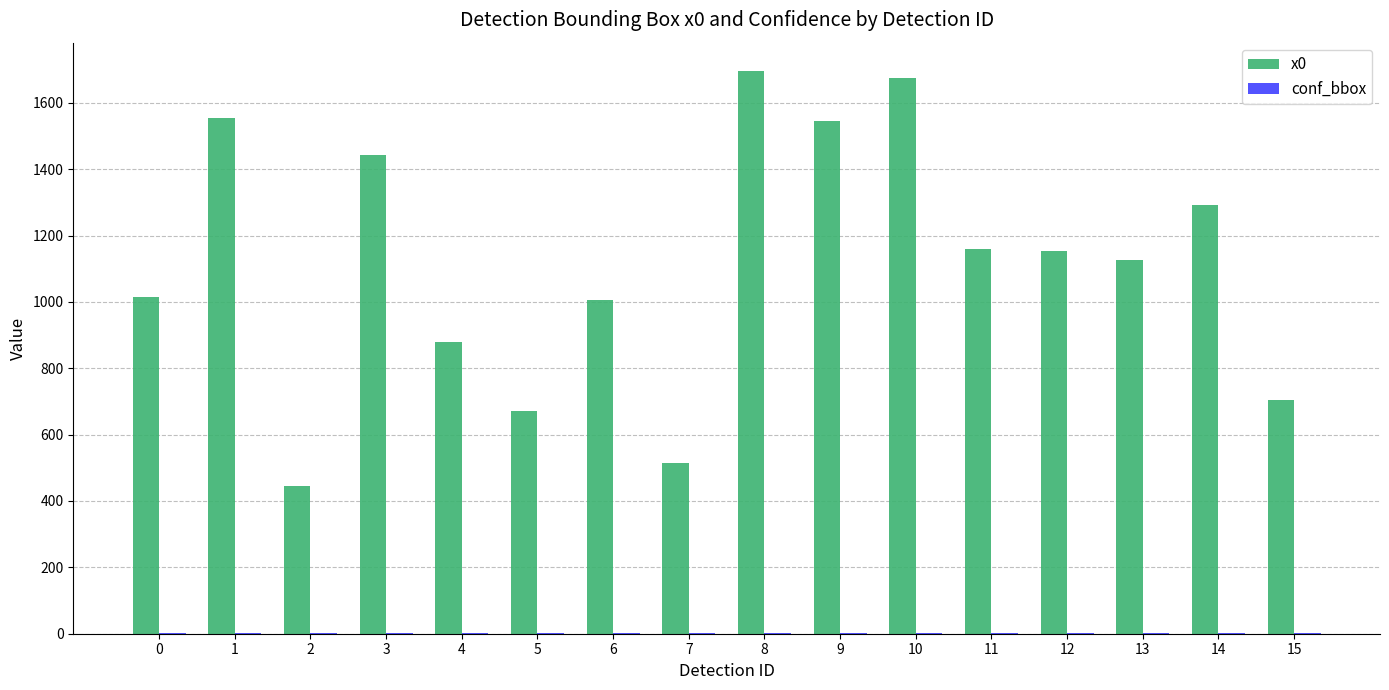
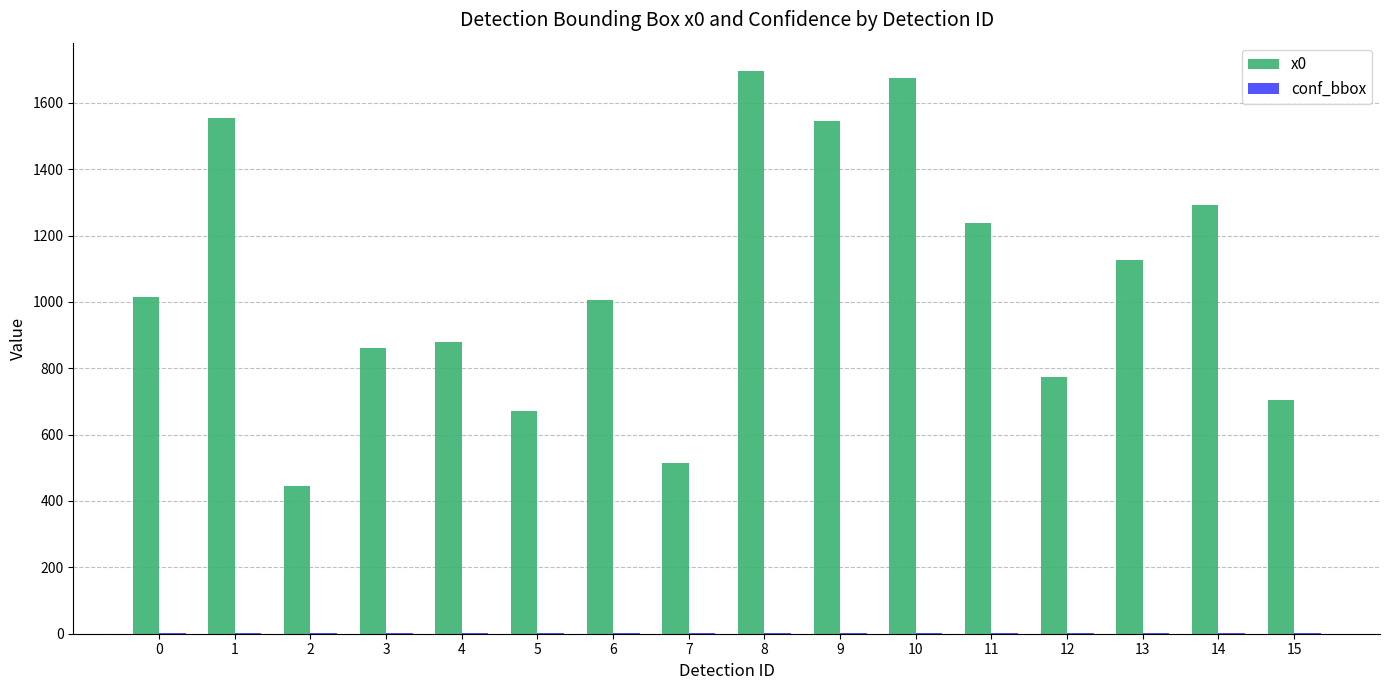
  {
    "x0": {
      "0": 1010,
      "1": 1550,
      "2": 440,
-     "3": 1440,
+     "3": 860,
      "4": 880,
      "5": 670,
      "6": 1010,
      "7": 510,
      "8": 1700,
      "9": 1550,
      "10": 1670,
-     "11": 1160,
-     "12": 1150,
+     "11": 1240,
+     "12": 770,
      "13": 1130,
      "14": 1290,
      "15": 700
    }
  }
